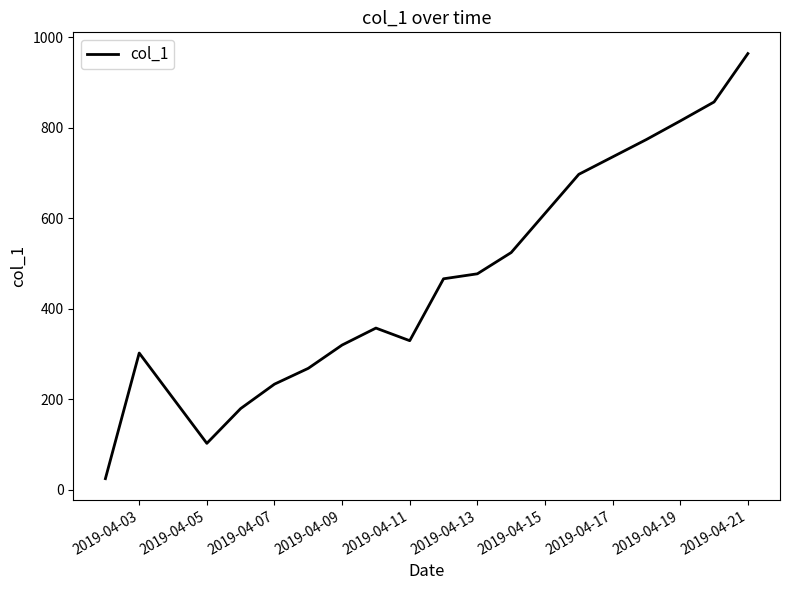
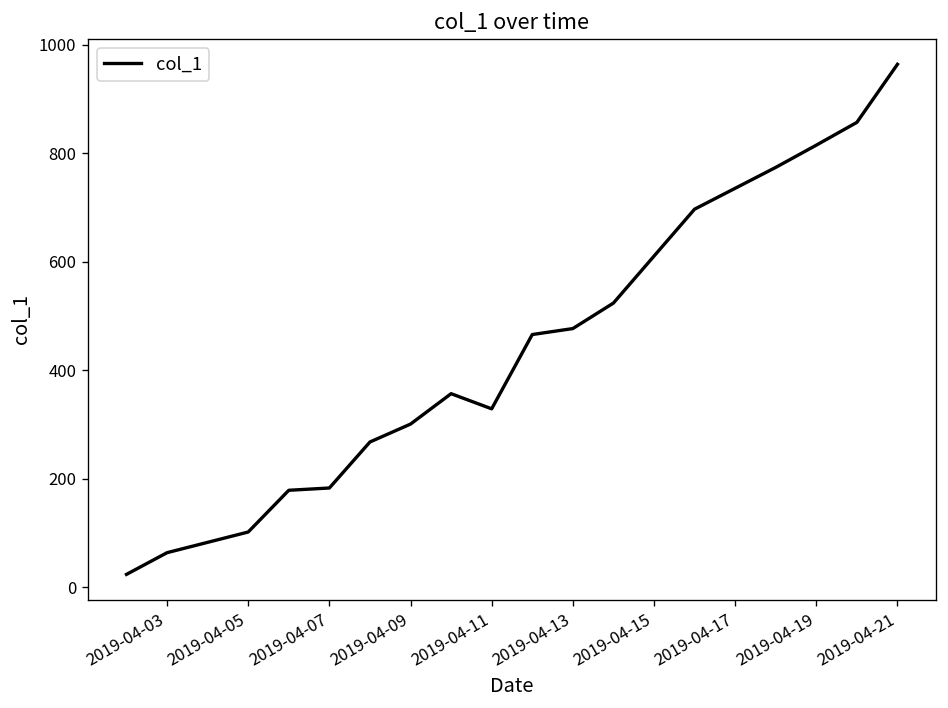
  {
-   "2019-04-03": 300,
+   "2019-04-03": 60,
    "2019-04-05": 100,
-   "2019-04-07": 230,
-   "2019-04-09": 320,
+   "2019-04-07": 180,
+   "2019-04-09": 300,
    "2019-04-11": 330,
    "2019-04-13": 480,
    "2019-04-19": 820,
    "2019-04-21": 960
  }
